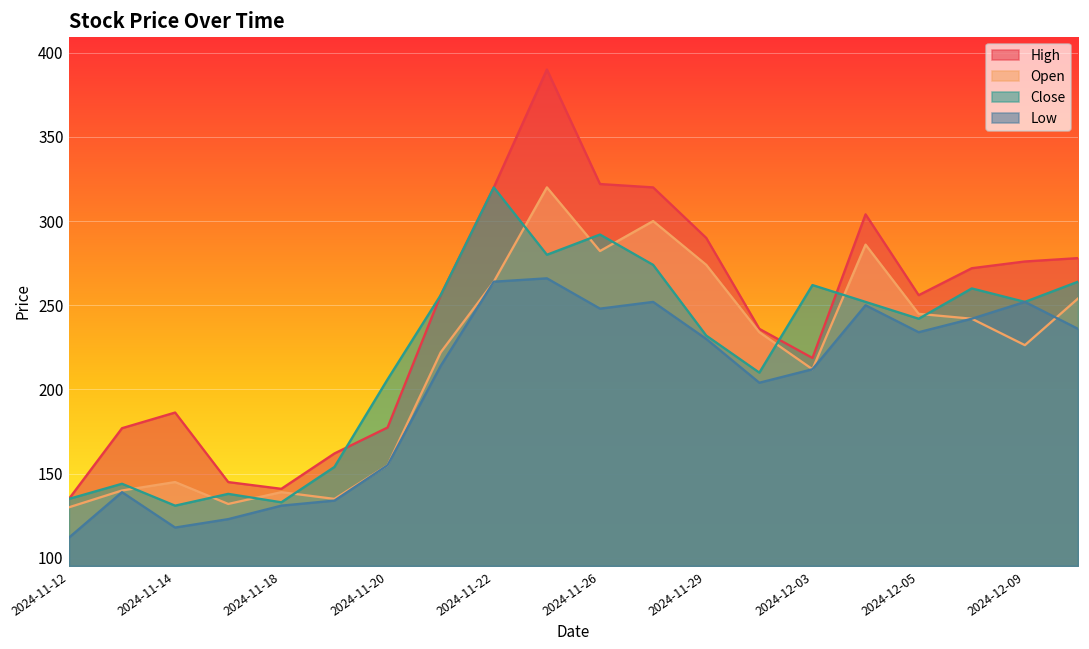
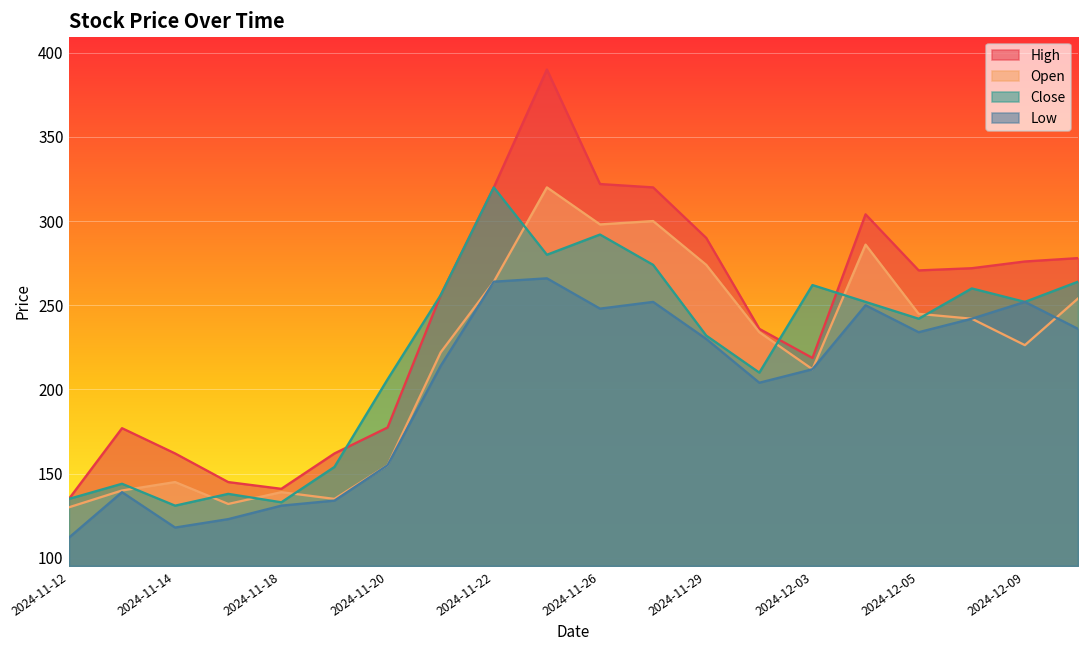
  {
    "High": {
-     "2024-11-14": 186,
+     "2024-11-14": 162,
      "2024-11-18": 141,
      "2024-11-20": 177,
      "2024-11-26": 322,
      "2024-11-29": 290,
      "2024-12-03": 219,
-     "2024-12-05": 256,
+     "2024-12-05": 271,
      "2024-12-09": 276
    },
    "Open": {
      "2024-11-12": 130,
      "2024-11-14": 145,
      "2024-11-18": 139,
-     "2024-11-26": 282,
+     "2024-11-26": 298,
      "2024-11-29": 274,
      "2024-12-05": 245,
      "2024-12-09": 226
    }
  }
